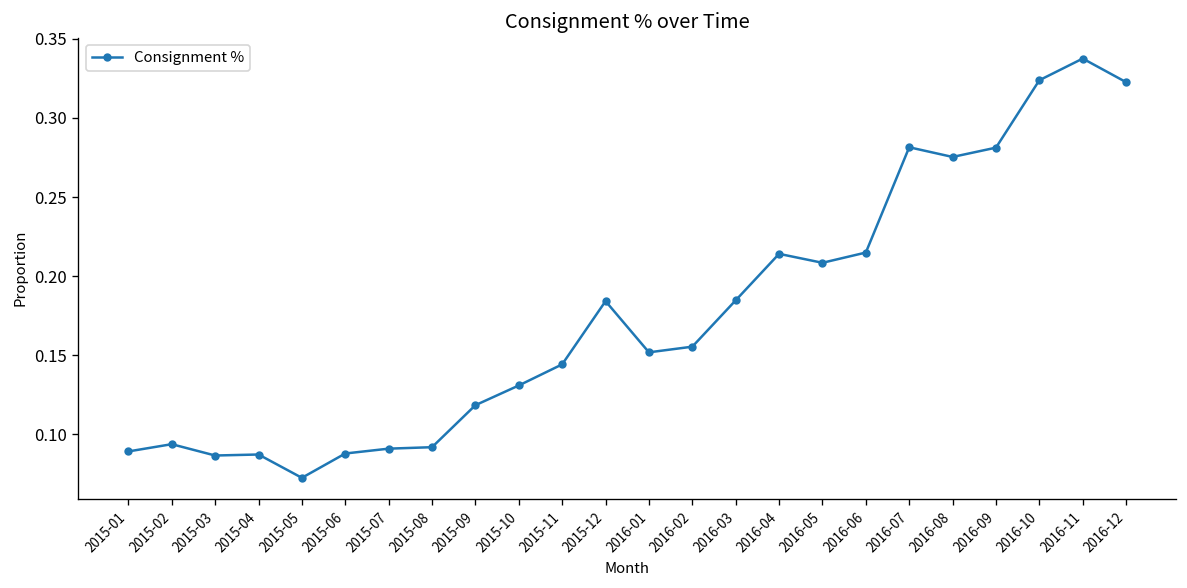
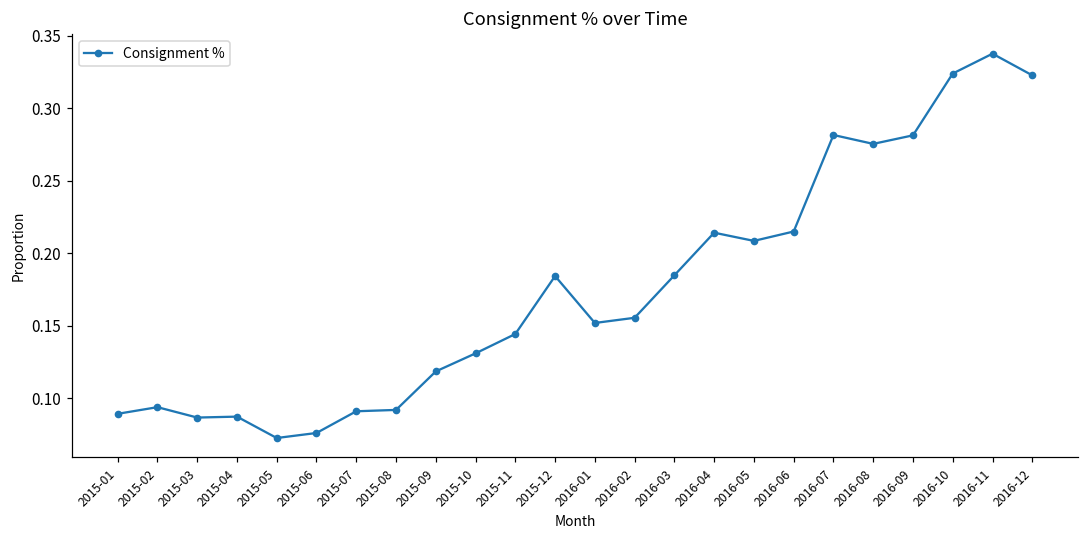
  {
    "2015-01": 0.089,
    "2015-02": 0.094,
    "2015-03": 0.087,
    "2015-04": 0.087,
    "2015-05": 0.073,
-   "2015-06": 0.088,
+   "2015-06": 0.076,
    "2015-07": 0.091,
    "2015-08": 0.092,
    "2015-09": 0.118,
    "2015-10": 0.131,
    "2015-11": 0.144,
    "2015-12": 0.184,
    "2016-01": 0.152,
    "2016-02": 0.155,
    "2016-03": 0.185,
    "2016-04": 0.214,
    "2016-05": 0.208,
    "2016-06": 0.215,
    "2016-07": 0.281,
    "2016-08": 0.275,
    "2016-09": 0.281,
    "2016-10": 0.324,
    "2016-11": 0.338,
    "2016-12": 0.323
  }
